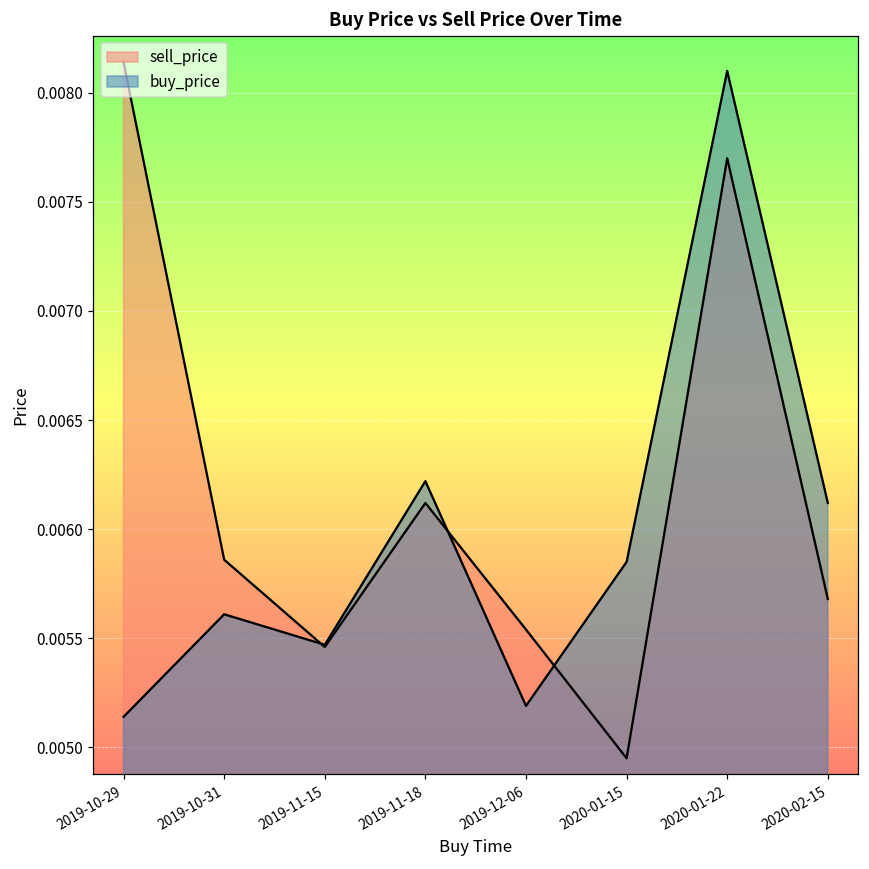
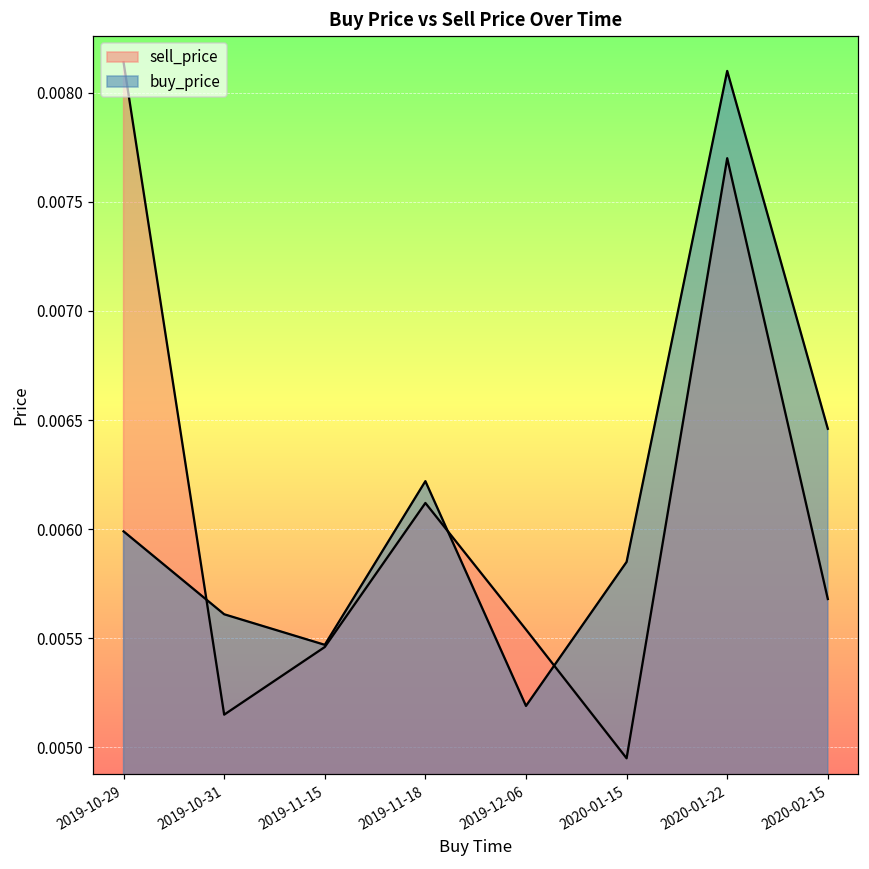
  {
    "sell_price": {
-     "2019-10-31": 0.00586,
+     "2019-10-31": 0.00515,
      "2019-11-18": 0.00612,
      "2019-12-06": 0.00554,
      "2020-01-15": 0.00495,
      "2020-01-22": 0.00770,
      "2020-02-15": 0.00568
    },
    "buy_price": {
-     "2019-10-29": 0.00514,
+     "2019-10-29": 0.00599,
      "2019-10-31": 0.00561,
      "2019-11-18": 0.00622,
      "2019-12-06": 0.00519,
      "2020-01-15": 0.00585,
      "2020-01-22": 0.00810,
-     "2020-02-15": 0.00612
+     "2020-02-15": 0.00646
    }
  }
